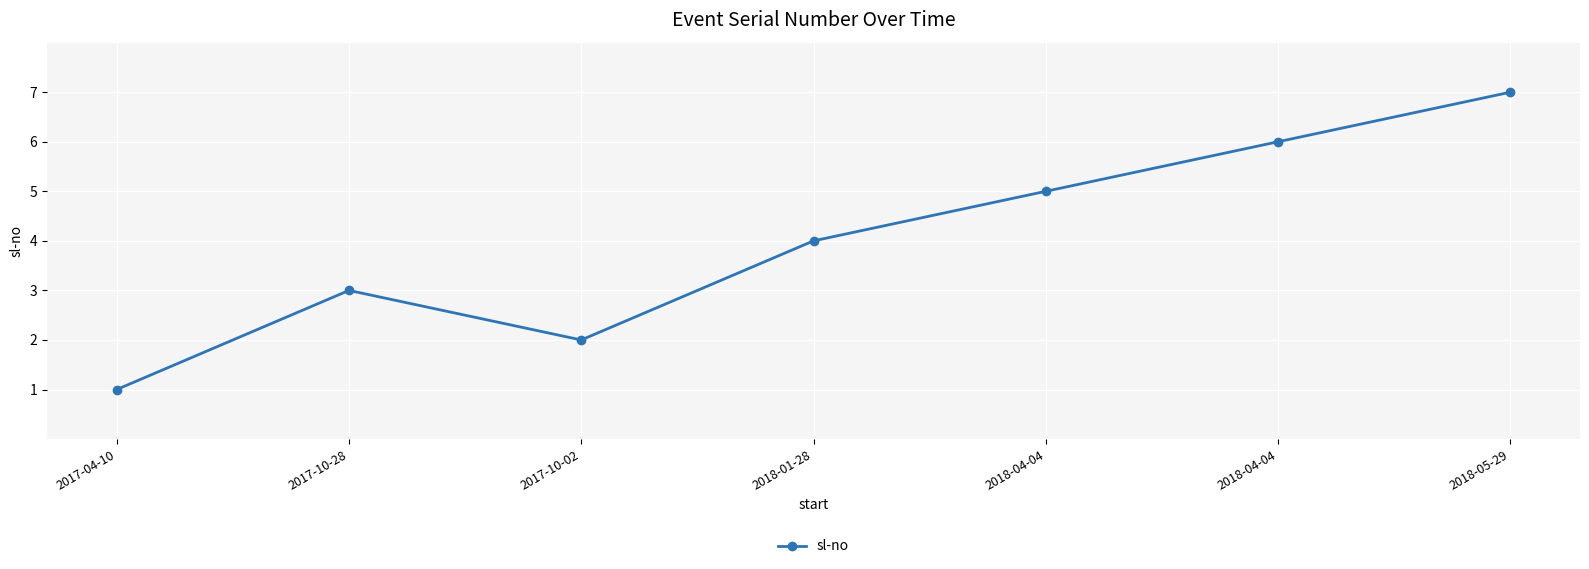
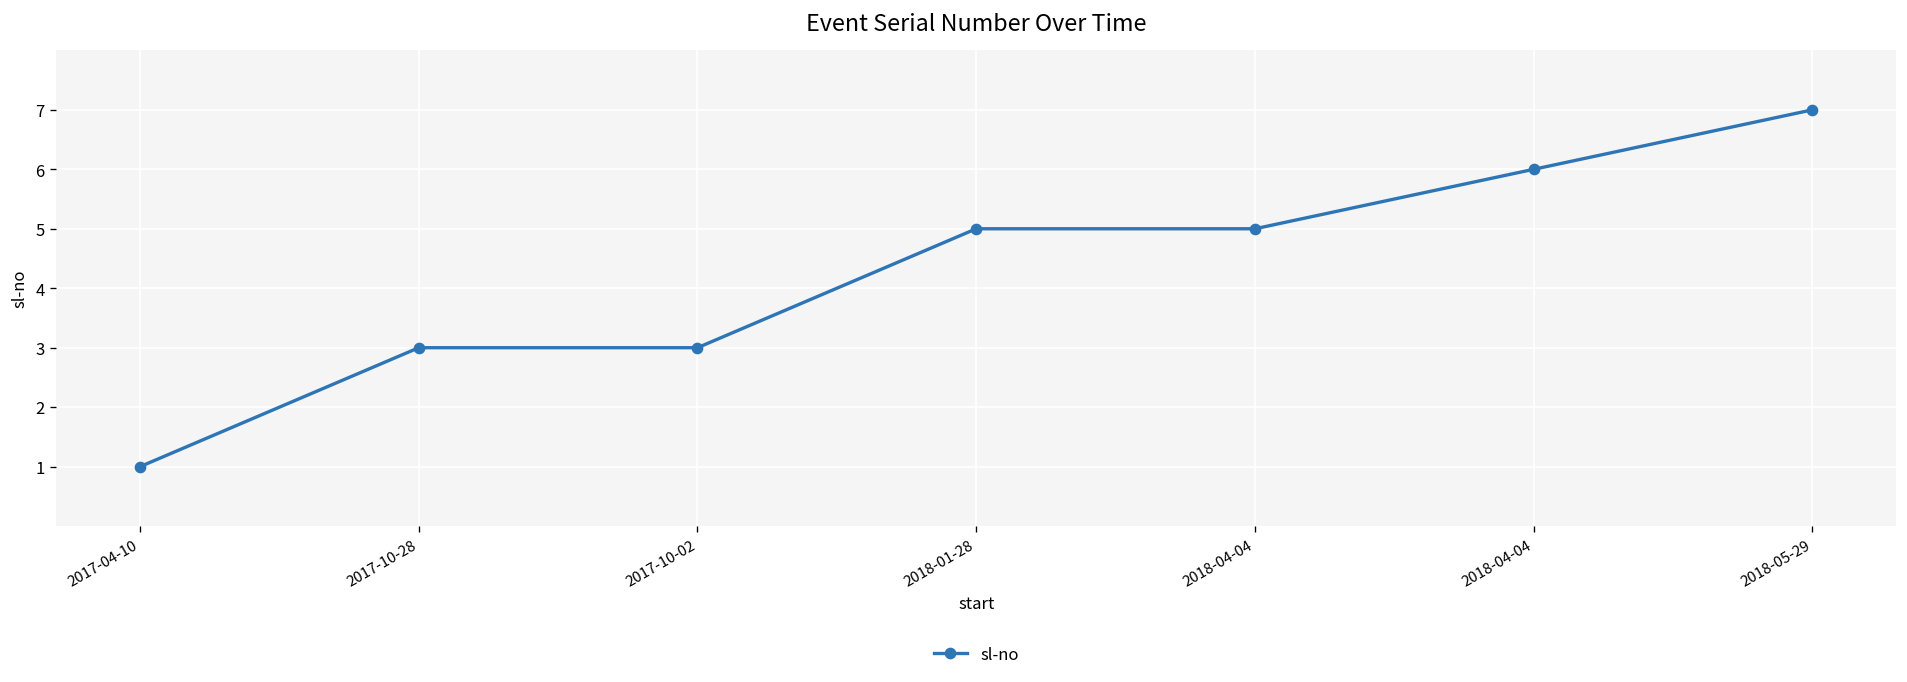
  {
    "2017-04-10": 1,
    "2017-10-28": 3,
-   "2017-10-02": 2,
-   "2018-01-28": 4,
+   "2017-10-02": 3,
+   "2018-01-28": 5,
    "2018-05-29": 7
  }
